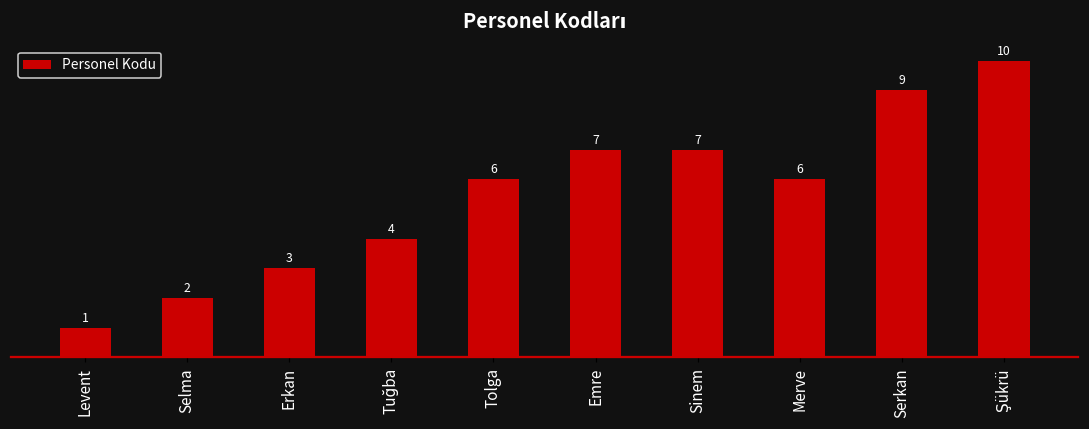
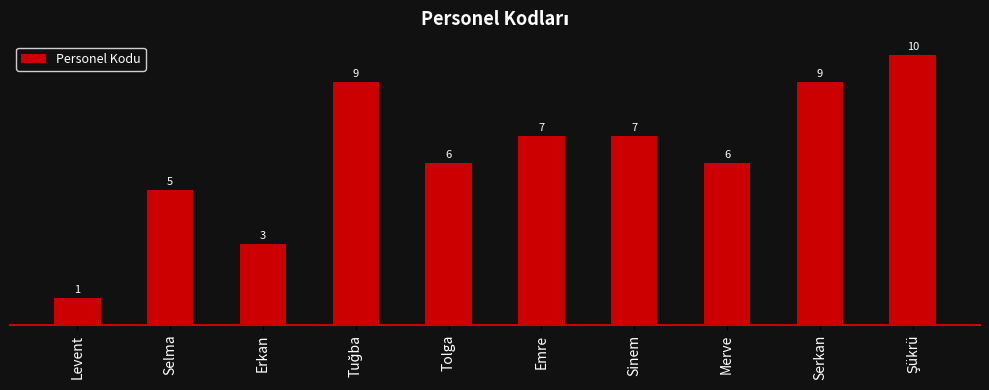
  {
    "Levent": 1,
-   "Selma": 2,
+   "Selma": 5,
    "Erkan": 3,
-   "Tuğba": 4,
+   "Tuğba": 9,
    "Tolga": 6,
    "Emre": 7,
    "Sinem": 7,
    "Merve": 6,
    "Serkan": 9,
    "Şükrü": 10
  }
